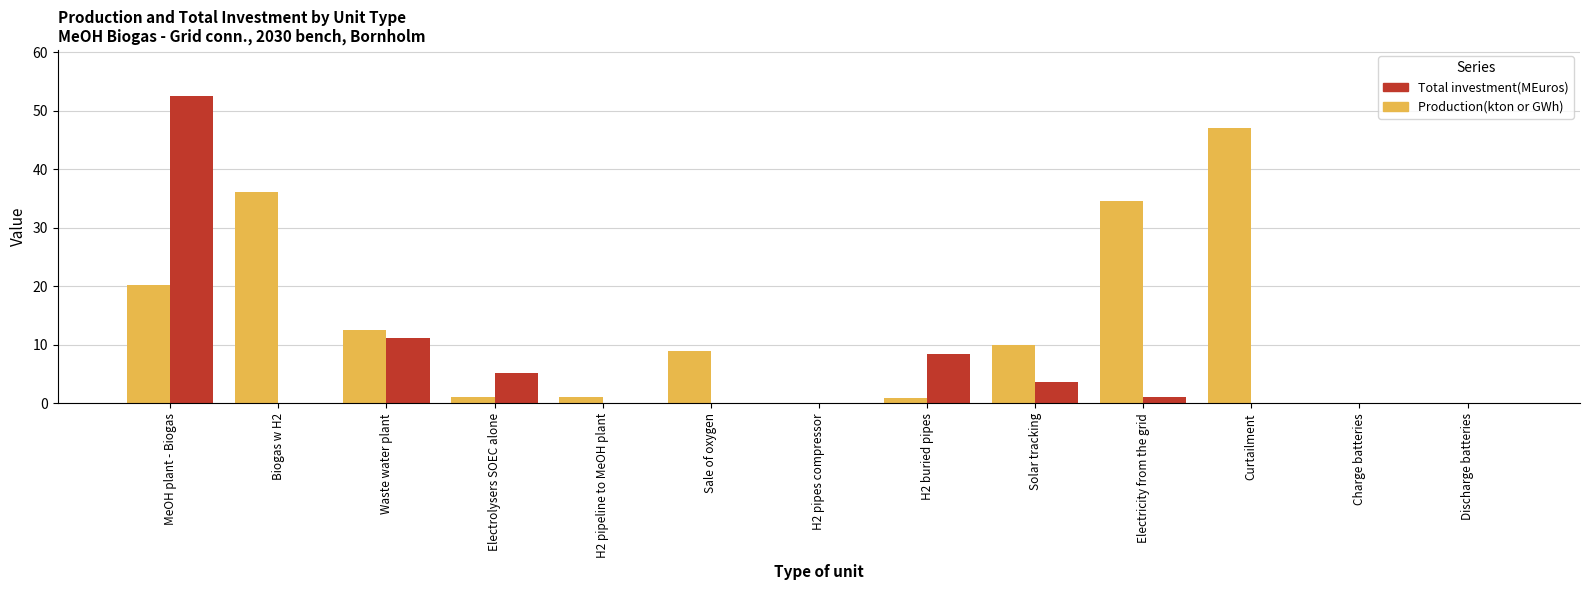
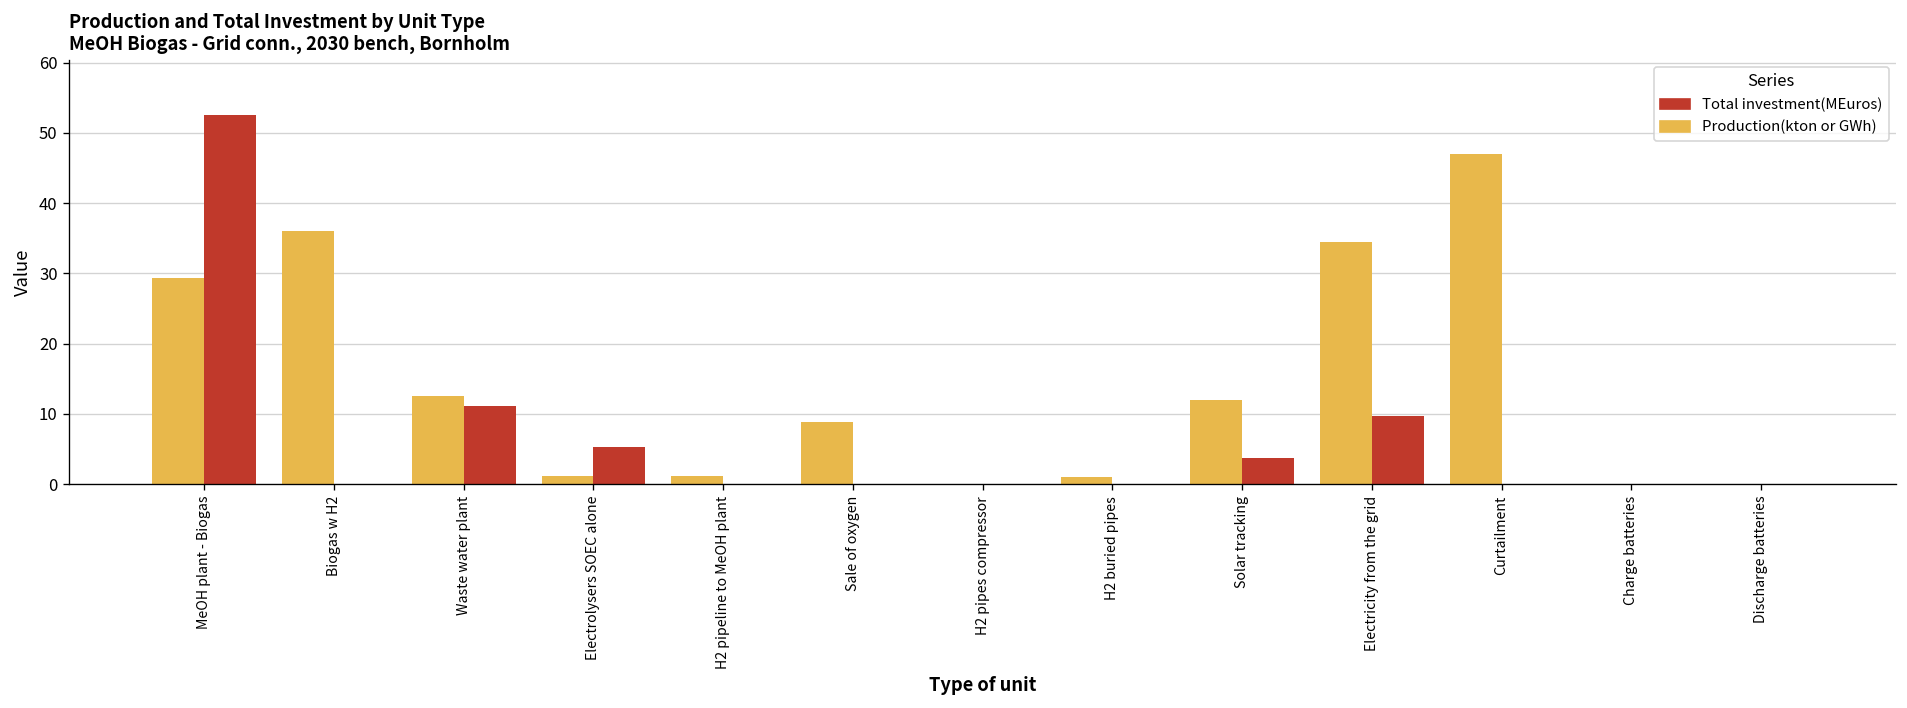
  {
    "Production(kton or GWh)": {
-     "MeOH plant - Biogas": 20,
+     "MeOH plant - Biogas": 29,
      "Biogas w H2": 36,
      "Waste water plant": 13,
      "Electrolysers SOEC alone": 1,
      "H2 pipeline to MeOH plant": 1,
      "Sale of oxygen": 9,
      "H2 buried pipes": 1,
-     "Solar tracking": 10,
+     "Solar tracking": 12,
      "Electricity from the grid": 35,
      "Curtailment": 47,
      "Charge batteries": 0,
      "Discharge batteries": 0
    },
    "Total investment(MEuros)": {
      "MeOH plant - Biogas": 53,
      "Biogas w H2": 0,
      "Waste water plant": 11,
      "Electrolysers SOEC alone": 5,
      "H2 pipeline to MeOH plant": 0,
      "Sale of oxygen": 0,
      "H2 pipes compressor": 0,
-     "H2 buried pipes": 8,
+     "H2 buried pipes": 0,
      "Solar tracking": 4,
-     "Electricity from the grid": 1,
+     "Electricity from the grid": 10,
      "Curtailment": 0,
      "Charge batteries": 0,
      "Discharge batteries": 0
    }
  }
